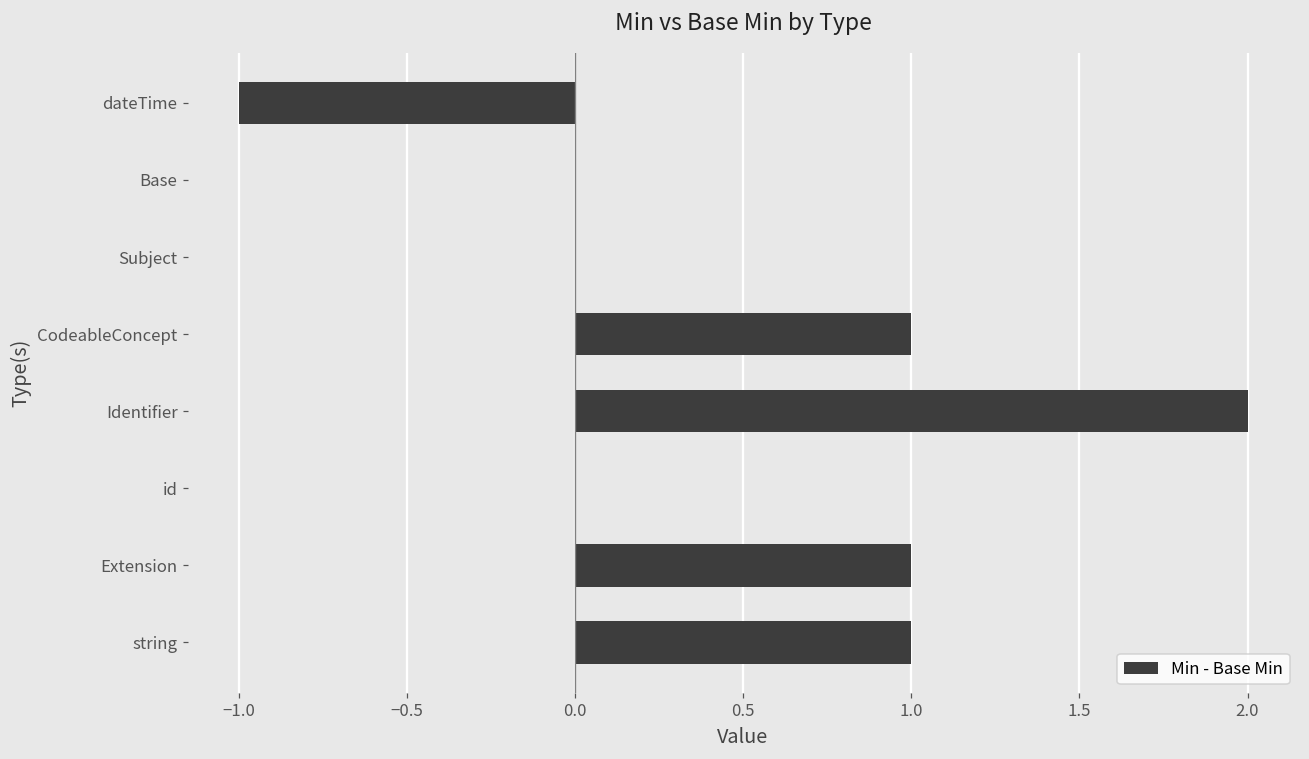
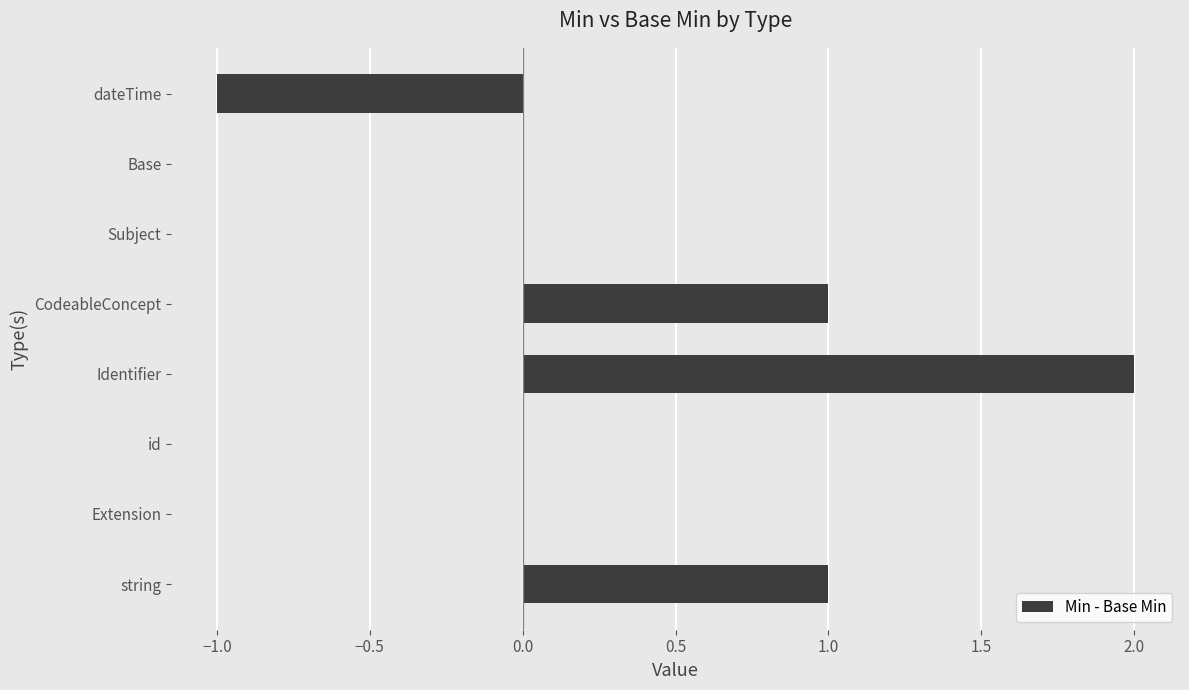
  {
    "dateTime": -1,
    "Base": 0,
    "Subject": 0,
    "CodeableConcept": 1,
    "Identifier": 2,
    "id": 0,
-   "Extension": 1,
+   "Extension": 0,
    "string": 1
  }
